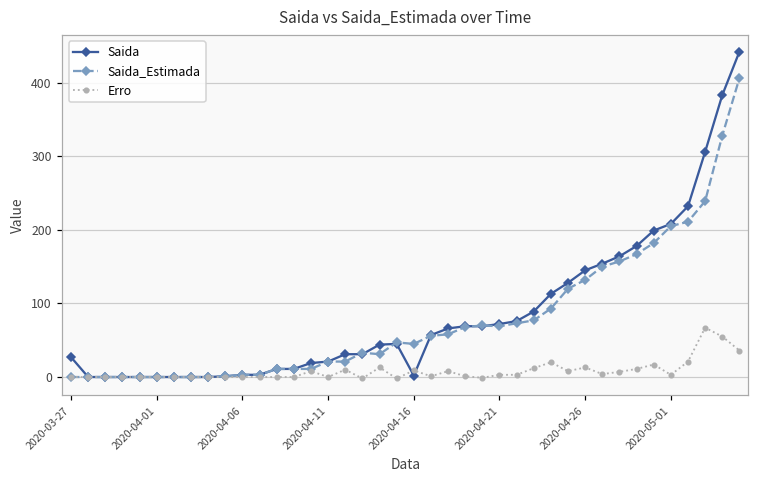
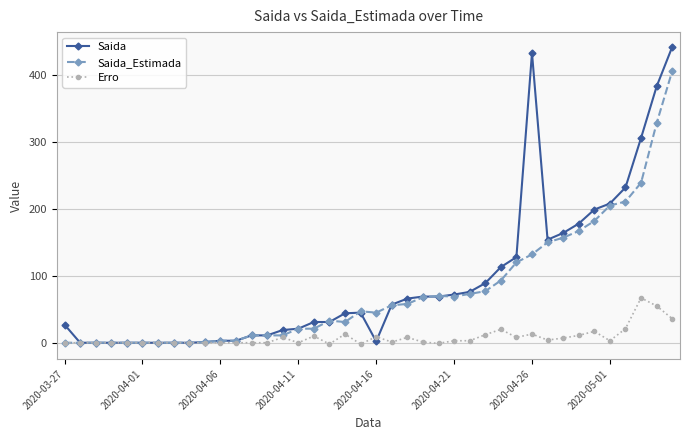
  {
    "Saida": {
      "2020-03-27": 30,
      "2020-04-16": 0,
-     "2020-04-26": 150
+     "2020-04-26": 430
    }
  }
